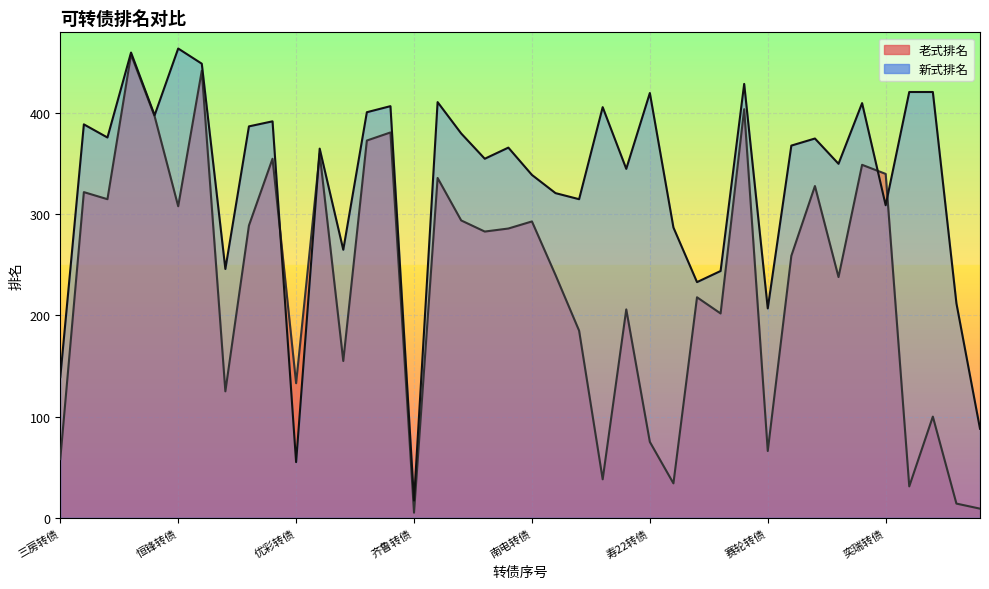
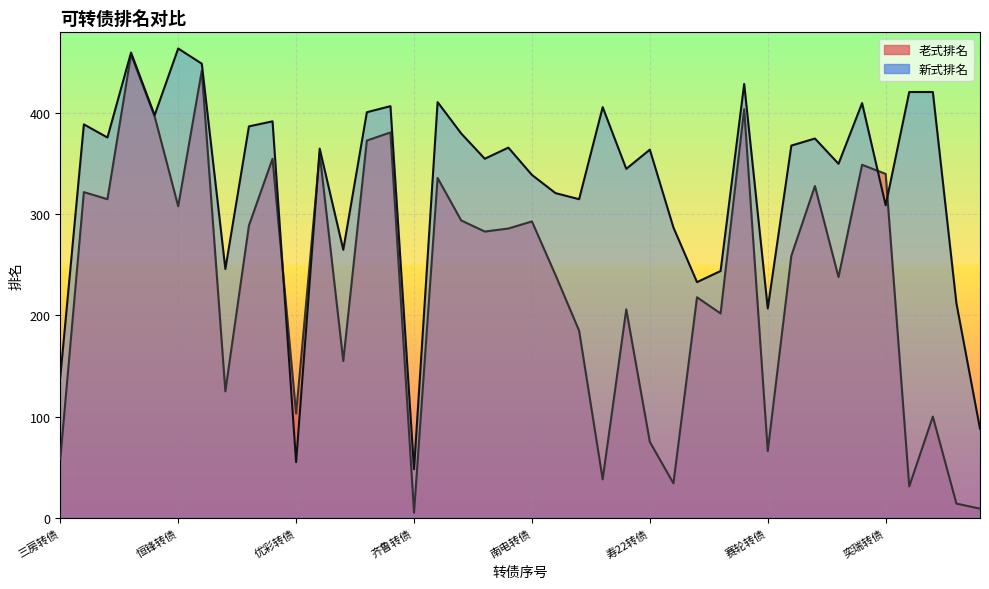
  {
    "老式排名": {
      "三房转债": 58,
      "恒锋转债": 308,
-     "优彩转债": 133,
+     "优彩转债": 103,
      "齐鲁转债": 5,
      "南电转债": 293,
      "寿22转债": 75,
      "赛轮转债": 66,
      "奕瑞转债": 340
    },
    "新式排名": {
      "三房转债": 139,
      "恒锋转债": 464,
      "优彩转债": 55,
-     "齐鲁转债": 17,
+     "齐鲁转债": 48,
      "南电转债": 339,
-     "寿22转债": 420,
+     "寿22转债": 364,
      "赛轮转债": 207,
      "奕瑞转债": 309
    }
  }
